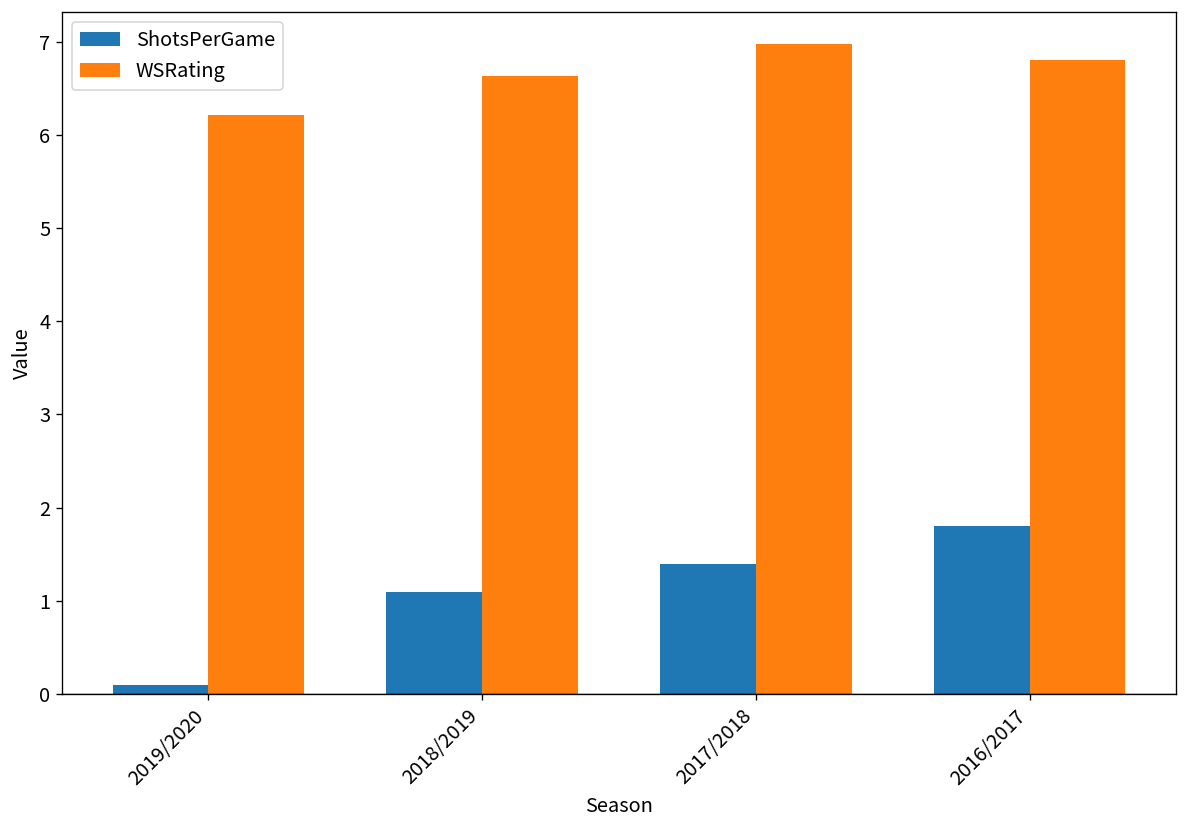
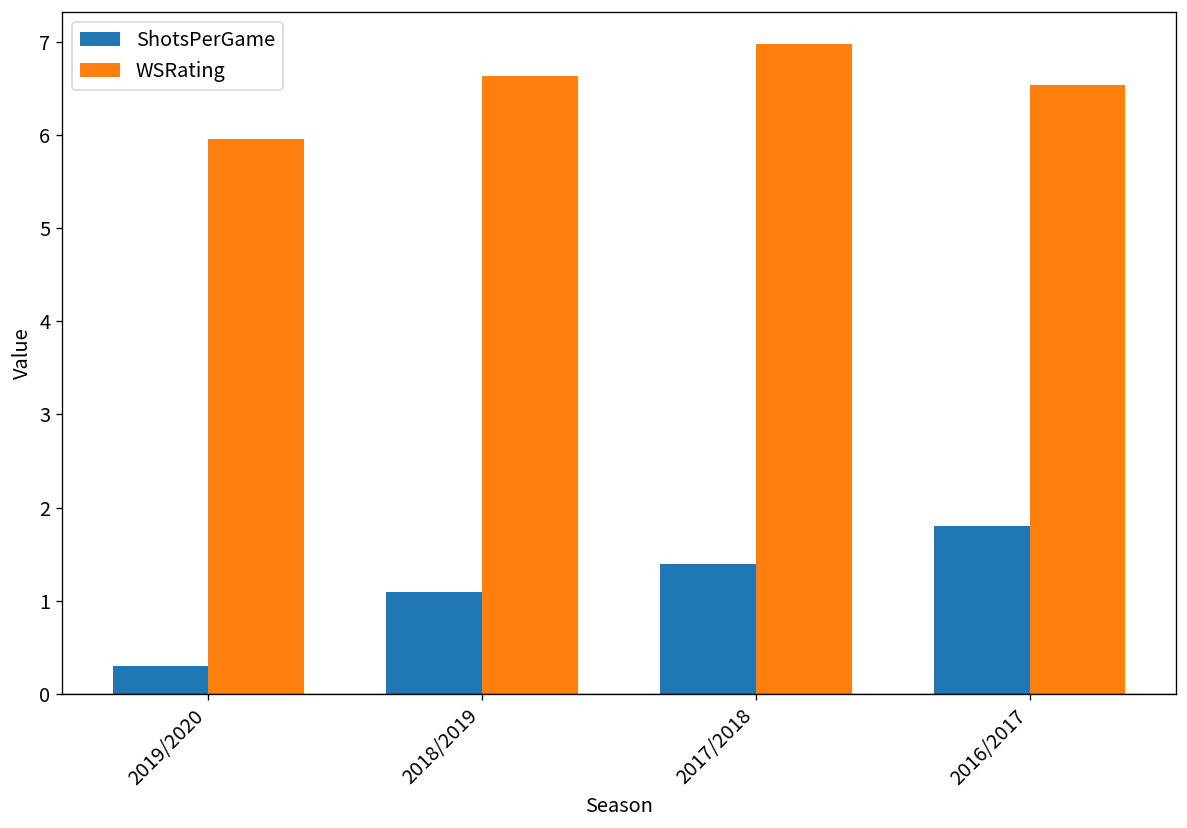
  {
    "ShotsPerGame": {
-     "2019/2020": 0.1,
+     "2019/2020": 0.3,
      "2018/2019": 1.1,
      "2017/2018": 1.4,
      "2016/2017": 1.8
    },
    "WSRating": {
-     "2019/2020": 6.2,
+     "2019/2020": 6.0,
      "2018/2019": 6.6,
      "2017/2018": 7.0,
-     "2016/2017": 6.8
+     "2016/2017": 6.5
    }
  }
